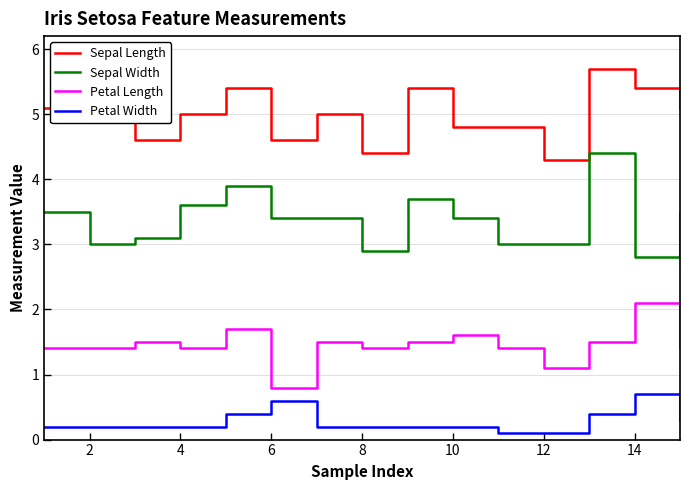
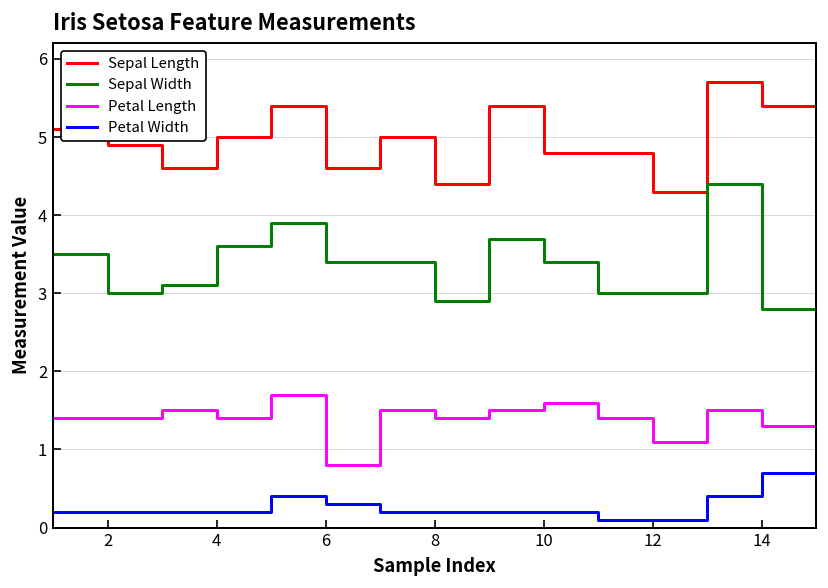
  {
    "Sepal Length": {
      "4": 5.0,
      "6": 4.6,
      "8": 4.4,
      "10": 4.8,
      "12": 4.3,
      "14": 5.4
    },
    "Sepal Width": {
      "2": 3.0,
      "4": 3.6,
      "6": 3.4,
      "8": 2.9,
      "10": 3.4,
      "12": 3.0,
      "14": 2.8
    },
    "Petal Length": {
      "2": 1.4,
      "4": 1.4,
      "6": 0.8,
      "8": 1.4,
      "10": 1.6,
      "12": 1.1,
-     "14": 2.1
+     "14": 1.3
    },
    "Petal Width": {
      "2": 0.2,
      "4": 0.2,
-     "6": 0.6,
+     "6": 0.3,
      "8": 0.2,
      "10": 0.2,
      "12": 0.1,
      "14": 0.7
    }
  }
